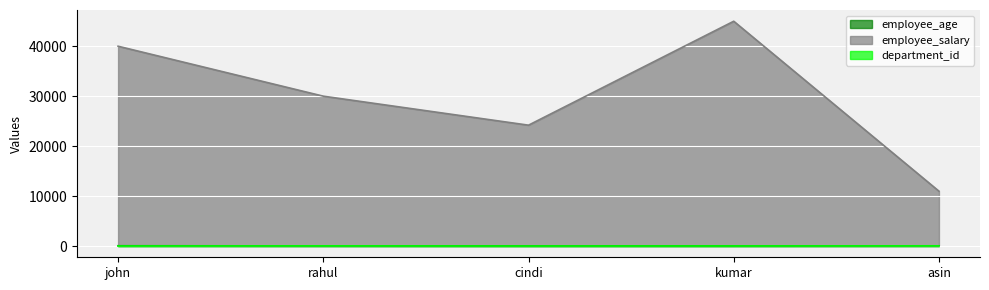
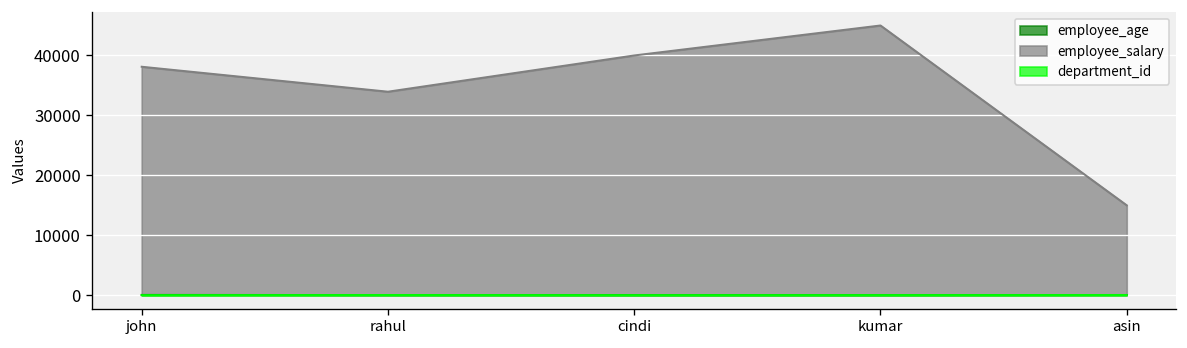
  {
    "department_id": {
      "john": 0,
      "rahul": 0,
      "cindi": 0,
      "kumar": 0,
      "asin": 0
    },
    "employee_salary": {
-     "john": 40000,
-     "rahul": 30000,
-     "cindi": 24000,
+     "john": 38000,
+     "rahul": 34000,
+     "cindi": 40000,
      "kumar": 45000,
-     "asin": 11000
+     "asin": 15000
    }
  }
